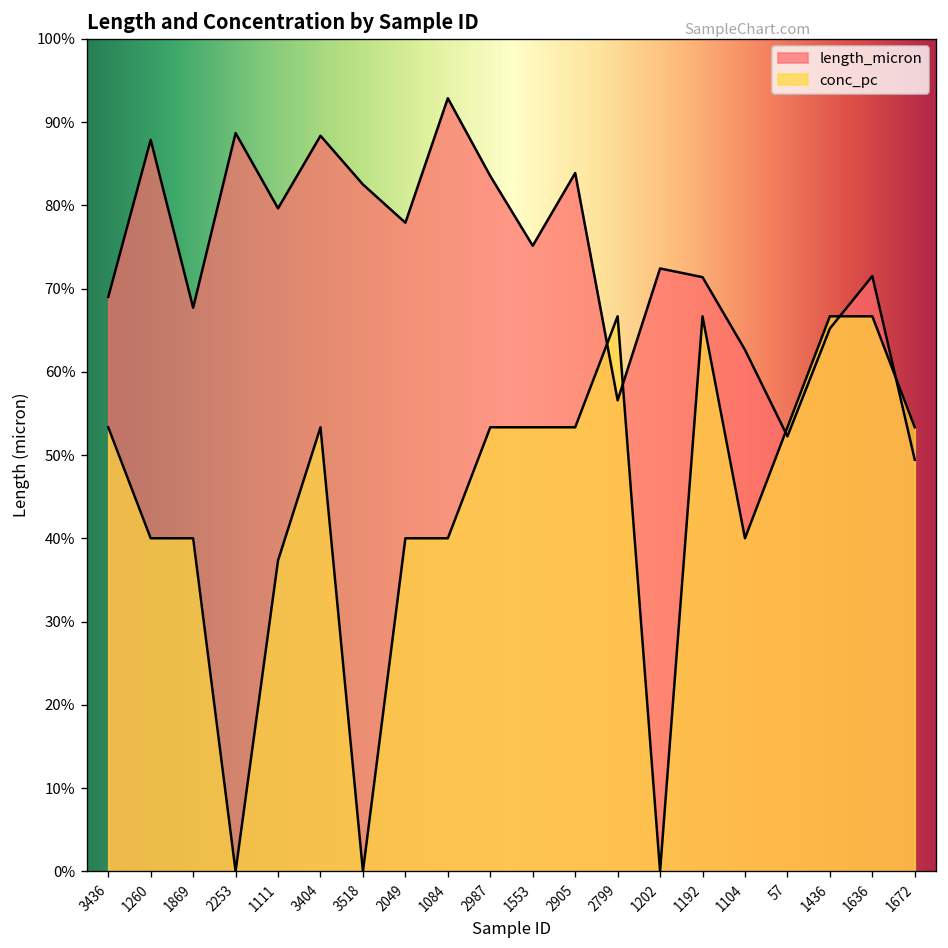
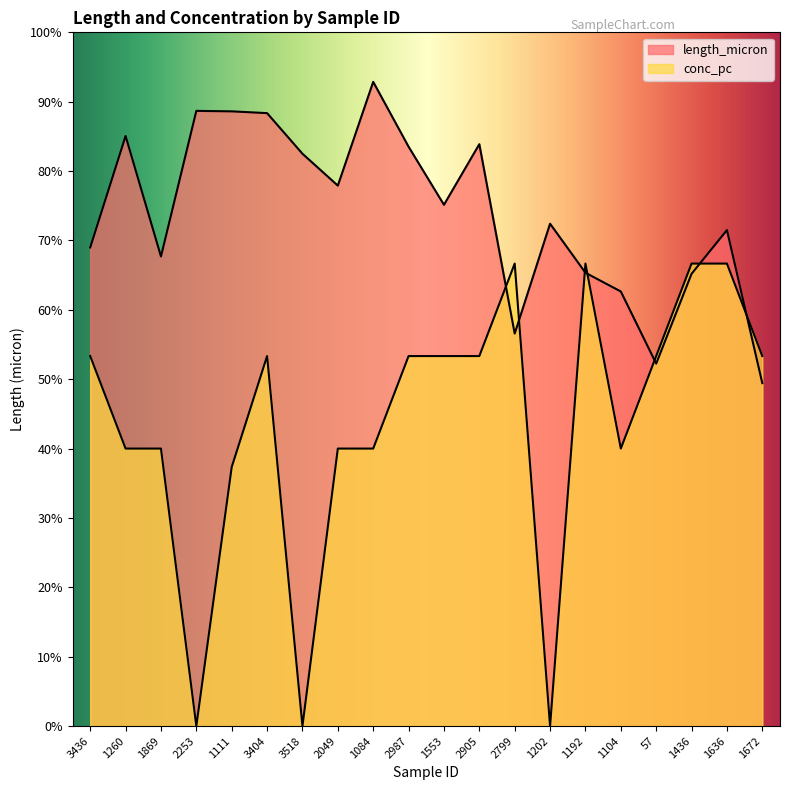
  {
    "length_micron": {
      "3436": "69%",
-     "1260": "88%",
+     "1260": "85%",
      "1869": "68%",
      "2253": "89%",
-     "1111": "80%",
+     "1111": "89%",
      "3404": "88%",
      "3518": "83%",
      "2049": "78%",
      "1084": "93%",
      "2987": "84%",
      "1553": "75%",
      "2905": "84%",
      "2799": "57%",
      "1202": "72%",
-     "1192": "71%",
+     "1192": "65%",
      "1104": "63%",
      "57": "52%",
      "1436": "65%",
      "1636": "71%",
      "1672": "49%"
    },
    "conc_pc": {
      "3436": "53%",
      "1260": "40%",
      "1869": "40%",
      "2253": "0%",
      "1111": "37%",
      "3404": "53%",
      "3518": "0%",
      "2049": "40%",
      "1084": "40%",
      "2987": "53%",
      "1553": "53%",
      "2905": "53%",
      "2799": "67%",
      "1202": "0%",
      "1192": "67%",
      "1104": "40%",
      "57": "53%",
      "1436": "67%",
      "1636": "67%",
      "1672": "53%"
    }
  }
